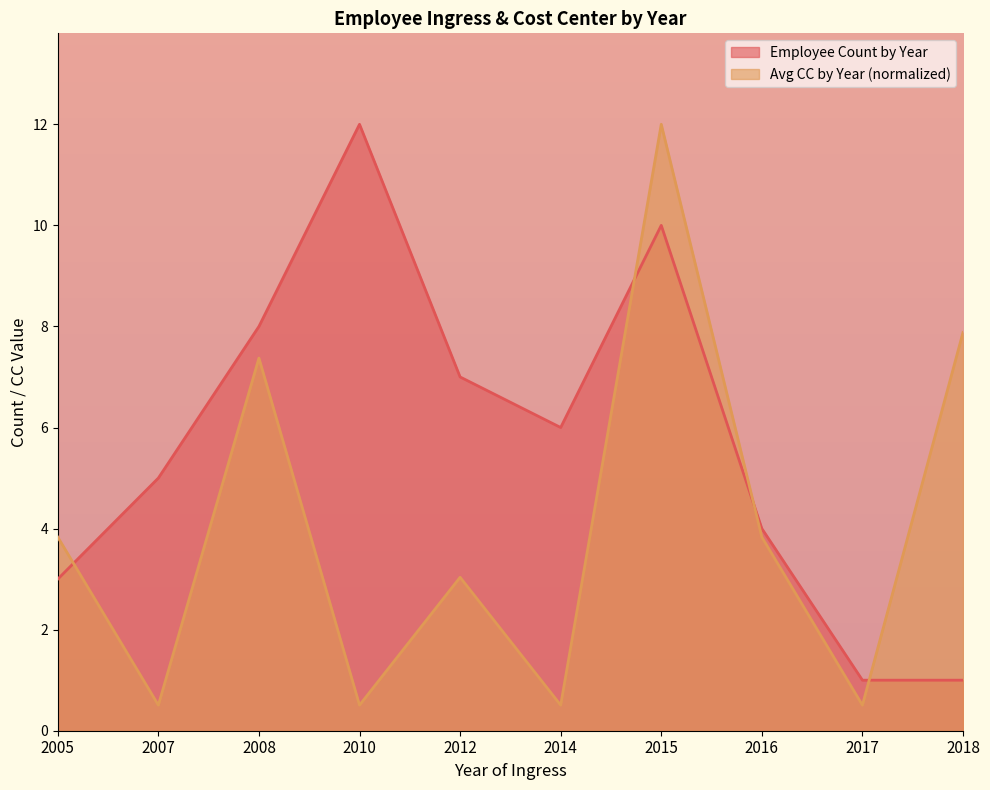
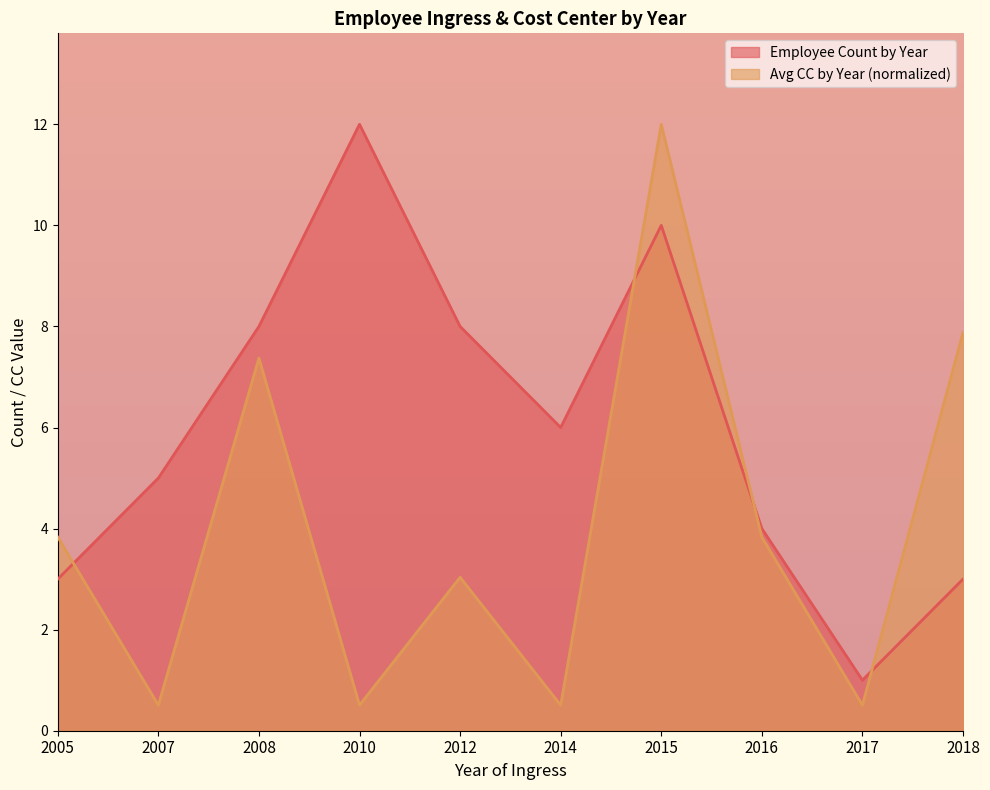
  {
    "Employee Count by Year": {
      "2005": 3,
      "2007": 5,
      "2008": 8,
      "2010": 12,
-     "2012": 7,
+     "2012": 8,
      "2014": 6,
      "2015": 10,
      "2016": 4,
      "2017": 1,
-     "2018": 1
+     "2018": 3
    },
    "Avg CC by Year (normalized)": {
      "2005": 3.8,
      "2007": 0.5,
      "2008": 7.4,
      "2010": 0.5,
      "2012": 3,
      "2014": 0.5,
      "2015": 12,
      "2016": 3.8,
      "2017": 0.5,
      "2018": 7.9
    }
  }
